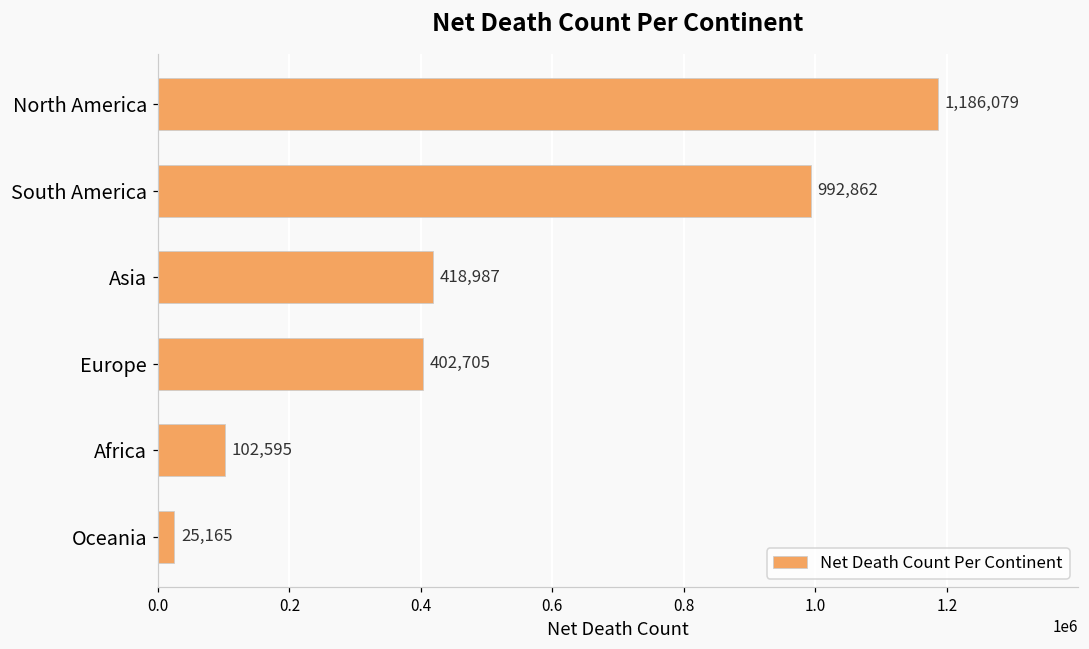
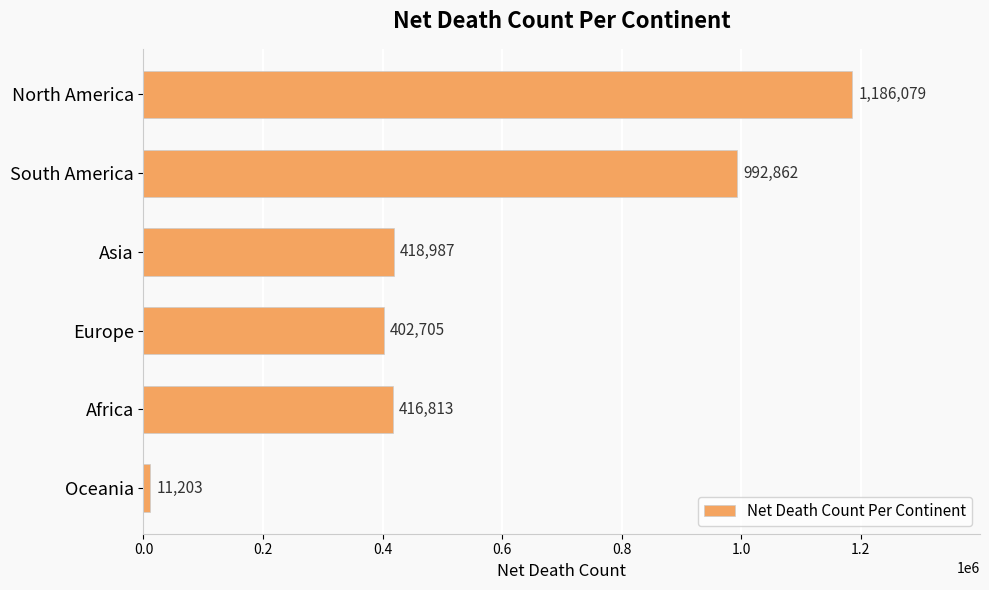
  {
    "North America": "1,186,079",
    "South America": "992,862",
    "Asia": "418,987",
    "Europe": "402,705",
-   "Africa": "102,595",
-   "Oceania": "25,165"
+   "Africa": "416,813",
+   "Oceania": "11,203"
  }
